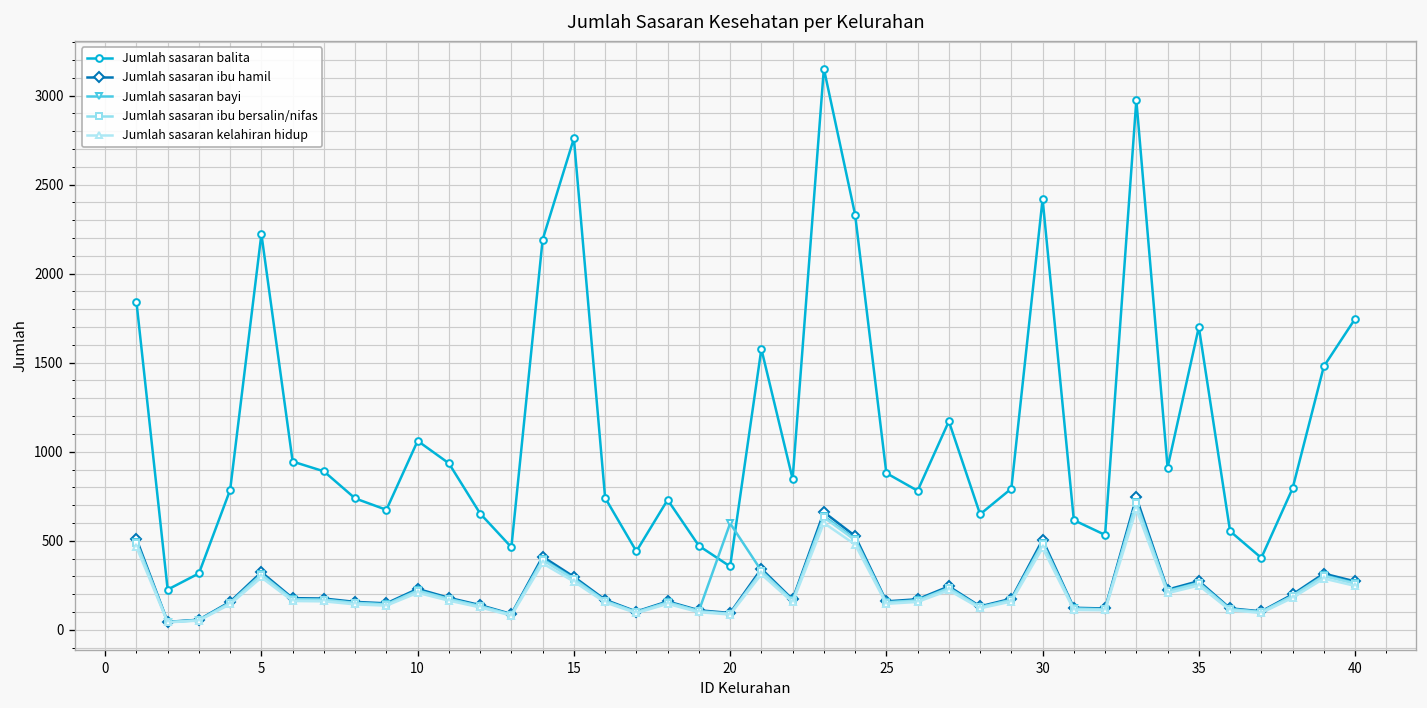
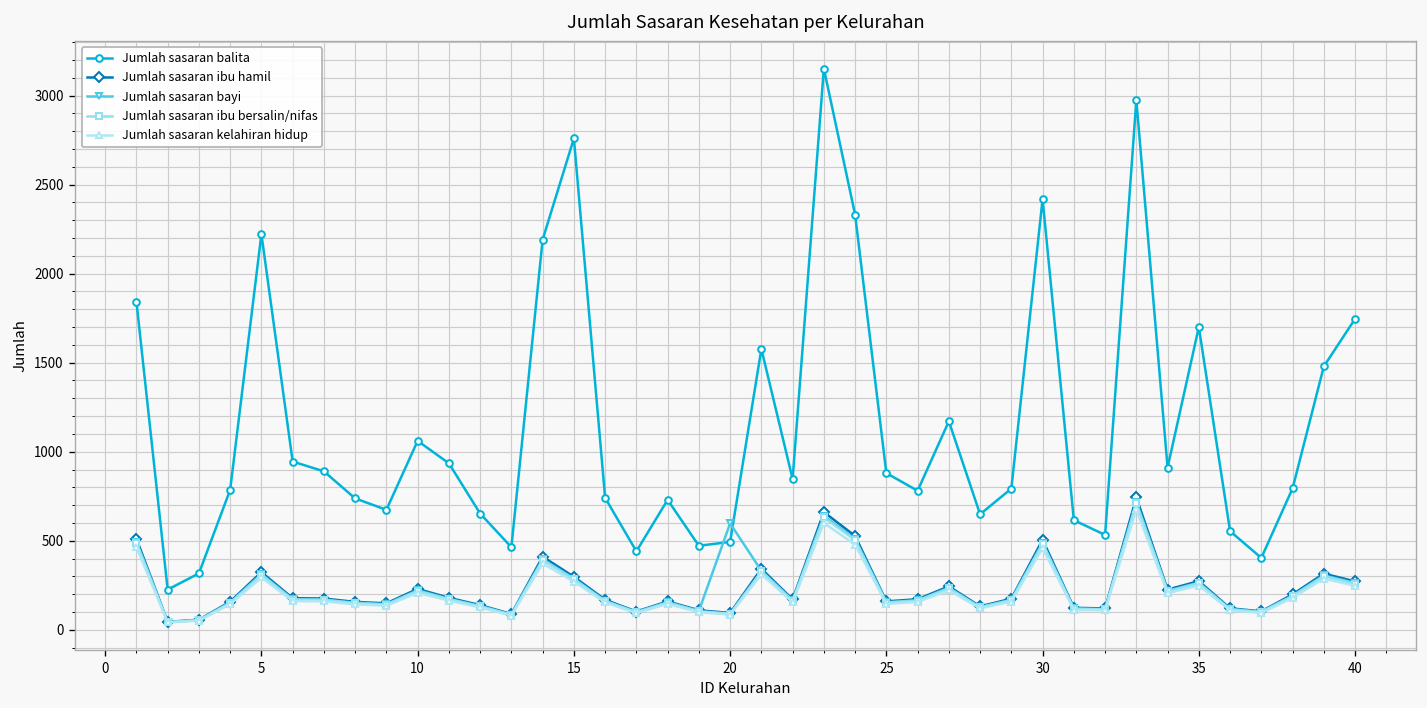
  {
    "Jumlah sasaran balita": {
      "5": 2220,
      "10": 1060,
      "15": 2760,
-     "20": 360,
+     "20": 490,
      "25": 880,
      "30": 2420,
      "35": 1700,
      "40": 1750
    },
    "Jumlah sasaran bayi": {
      "20": 600
    }
  }
